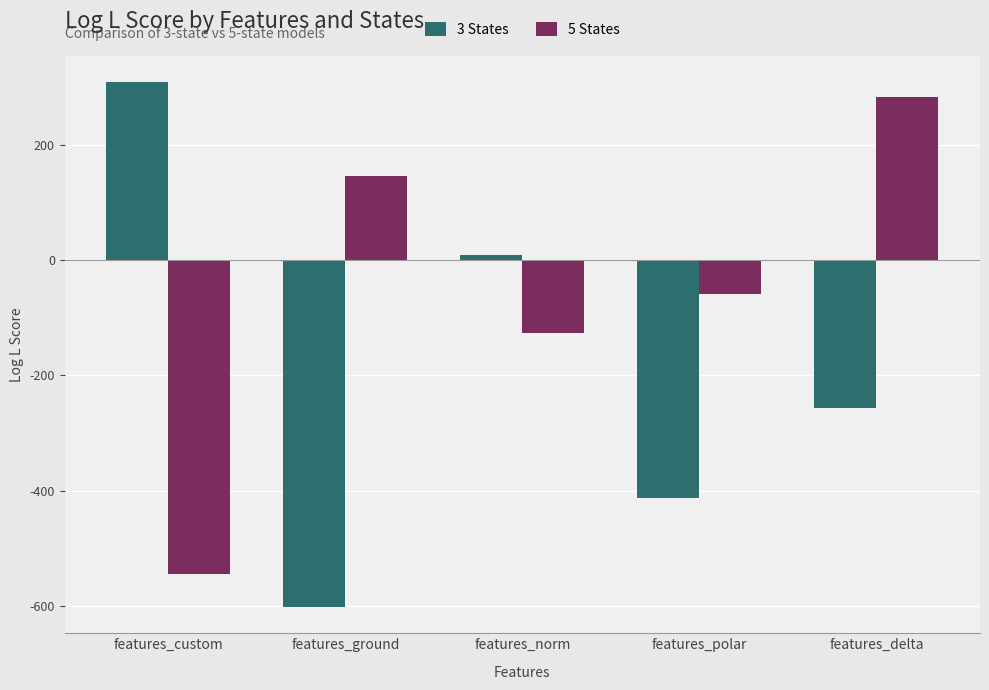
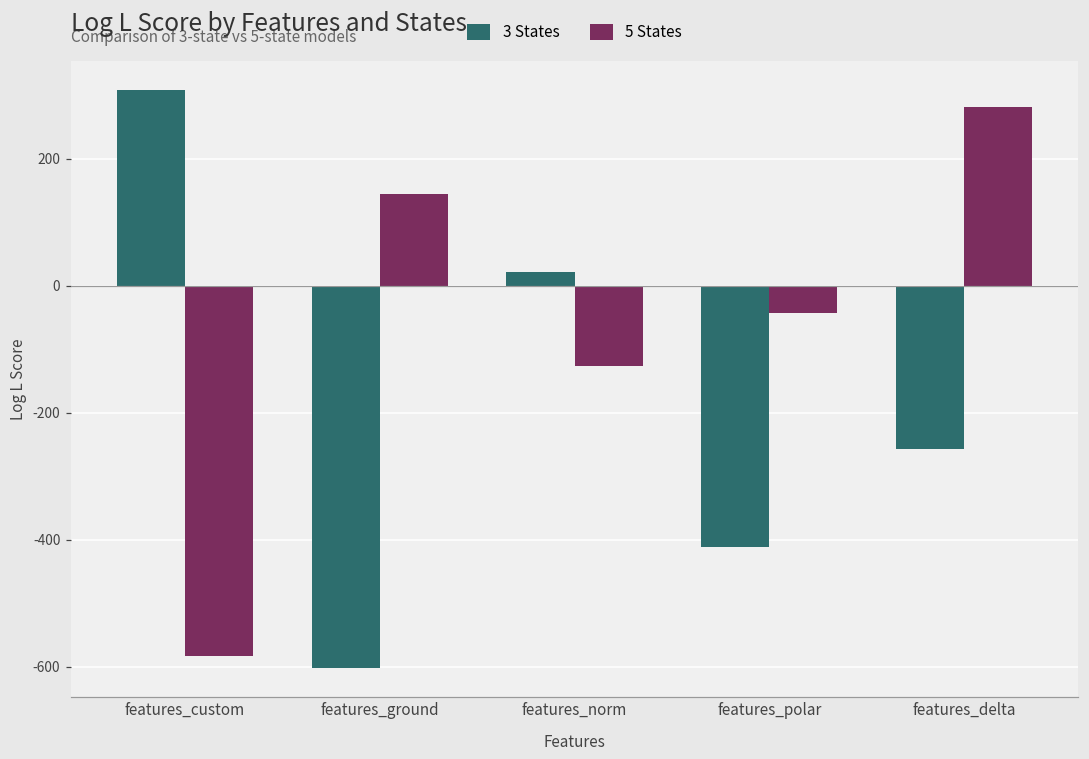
  {
    "3 States": {
      "features_custom": 310,
      "features_ground": -600,
-     "features_norm": 10,
+     "features_norm": 20,
      "features_polar": -410,
      "features_delta": -260
    },
    "5 States": {
-     "features_custom": -540,
+     "features_custom": -580,
      "features_ground": 150,
      "features_norm": -130,
-     "features_polar": -60,
+     "features_polar": -40,
      "features_delta": 280
    }
  }
